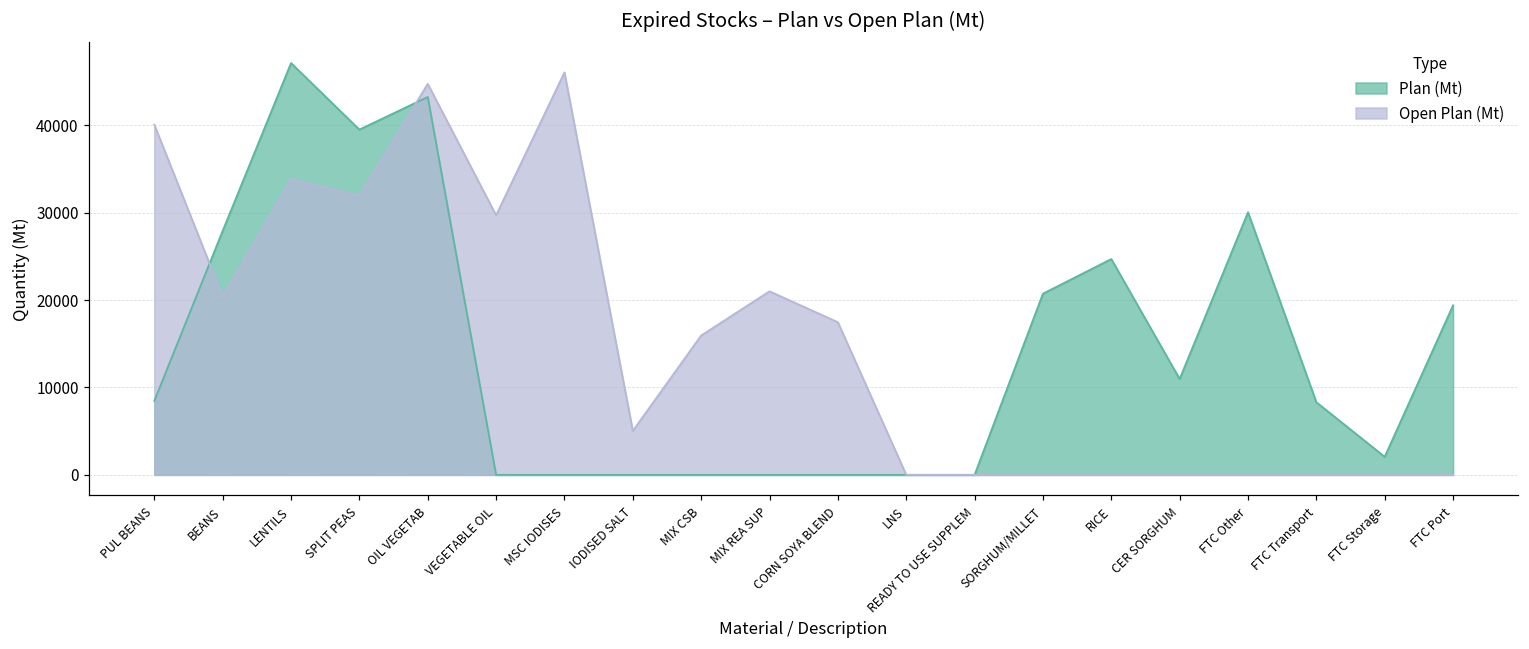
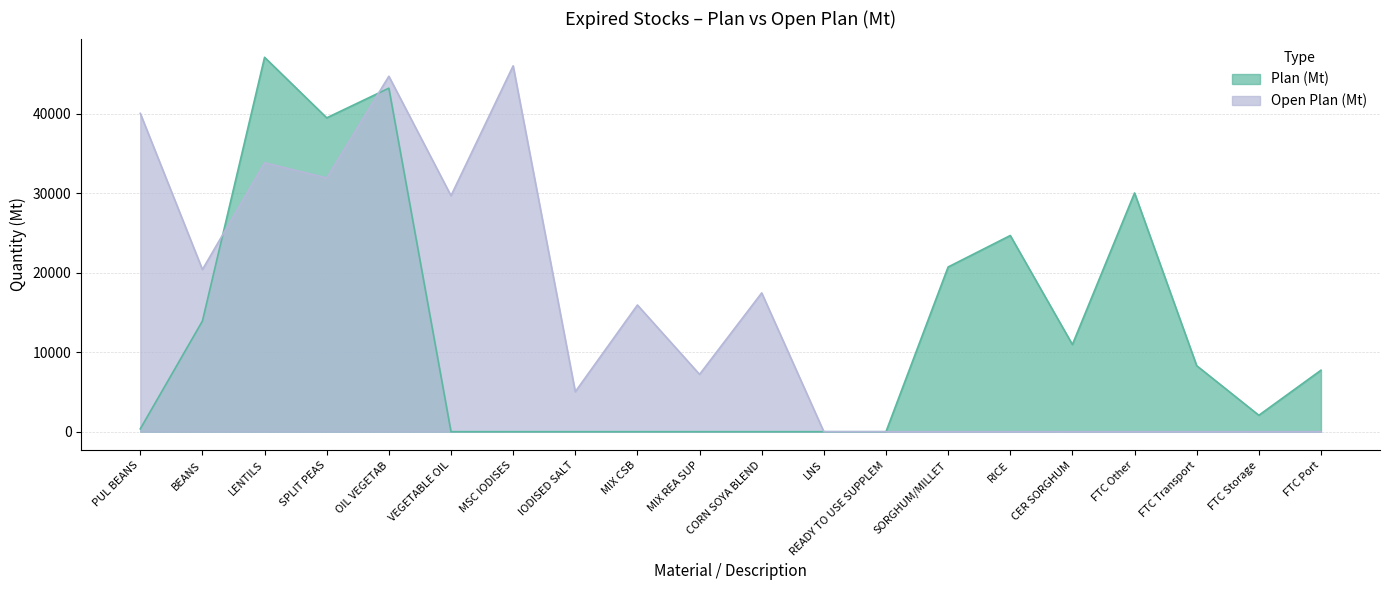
  {
    "Plan (Mt)": {
-     "PUL BEANS": 8000,
-     "BEANS": 28000,
+     "PUL BEANS": 0,
+     "BEANS": 14000,
      "LENTILS": 47000,
      "SPLIT PEAS": 40000,
      "OIL VEGETAB": 43000,
      "VEGETABLE OIL": 0,
      "MSC IODISES": 0,
      "IODISED SALT": 0,
      "MIX CSB": 0,
      "MIX REA SUP": 0,
      "CORN SOYA BLEND": 0,
      "SORGHUM/MILLET": 21000,
      "RICE": 25000,
      "CER SORGHUM": 11000,
      "FTC Other": 30000,
      "FTC Transport": 8000,
      "FTC Storage": 2000,
-     "FTC Port": 19000
+     "FTC Port": 8000
    },
    "Open Plan (Mt)": {
      "PUL BEANS": 40000,
      "BEANS": 20000,
      "LENTILS": 34000,
      "SPLIT PEAS": 32000,
      "OIL VEGETAB": 45000,
      "VEGETABLE OIL": 30000,
      "MSC IODISES": 46000,
      "IODISED SALT": 5000,
      "MIX CSB": 16000,
-     "MIX REA SUP": 21000,
+     "MIX REA SUP": 7000,
      "CORN SOYA BLEND": 17000,
      "SORGHUM/MILLET": 0,
      "RICE": 0,
      "CER SORGHUM": 0,
      "FTC Other": 0,
      "FTC Transport": 0,
      "FTC Storage": 0,
      "FTC Port": 0
    }
  }
